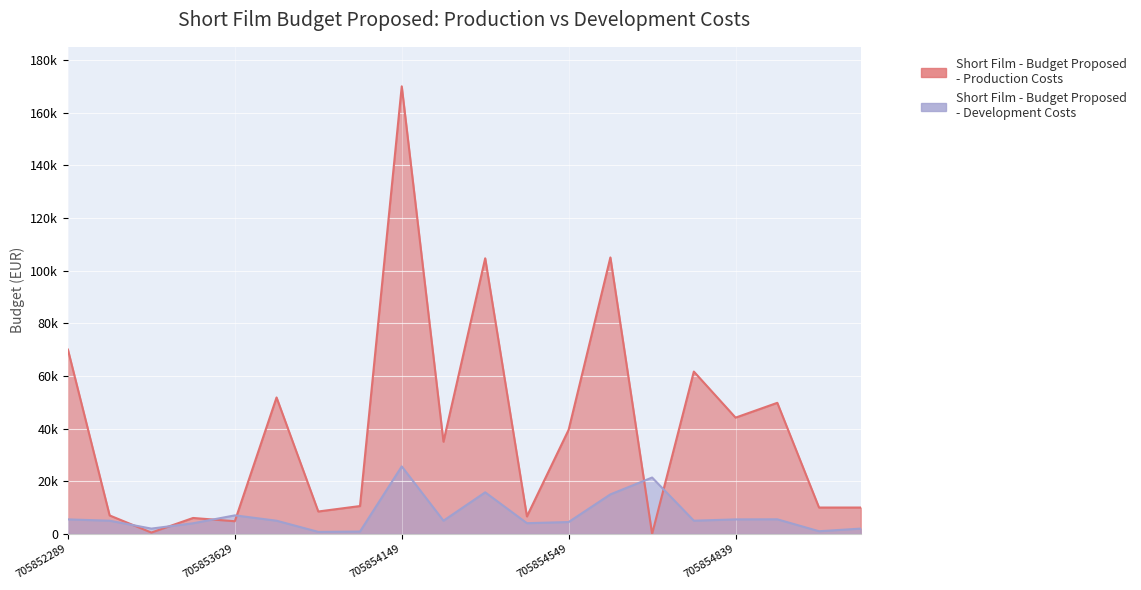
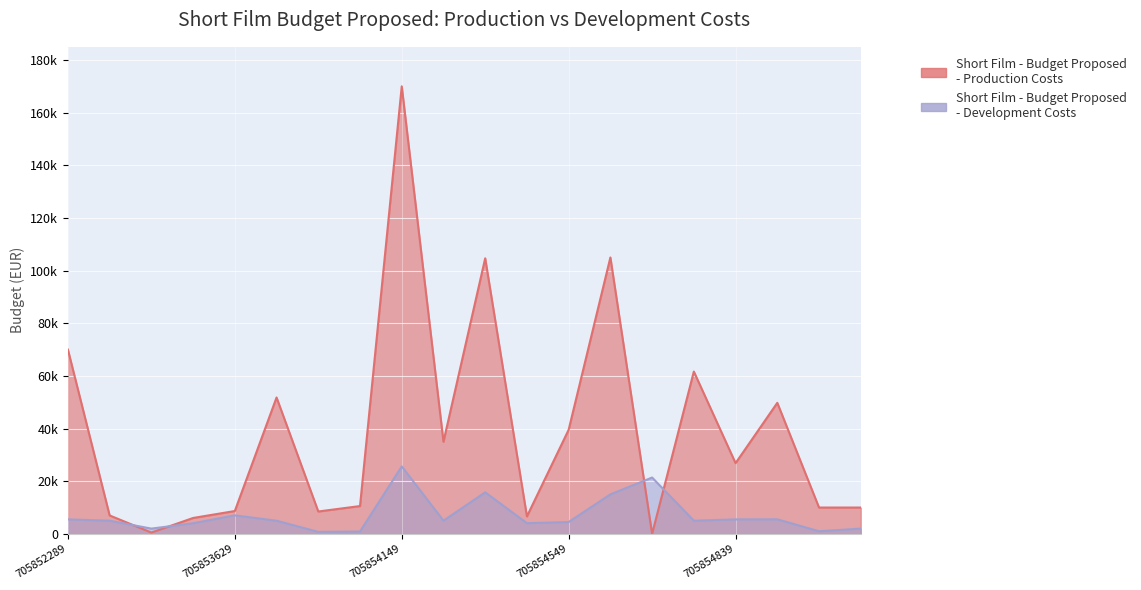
  {
    "Short Film - Budget Proposed - Production Costs": {
      "705852289": 70000,
-     "705853629": 5000,
+     "705853629": 9000,
      "705854149": 170000,
      "705854549": 40000,
-     "705854839": 44000
+     "705854839": 27000
    },
    "Short Film - Budget Proposed - Development Costs": {
      "705852289": 6000,
      "705853629": 7000,
      "705854149": 26000,
      "705854549": 4000,
      "705854839": 6000
    }
  }
